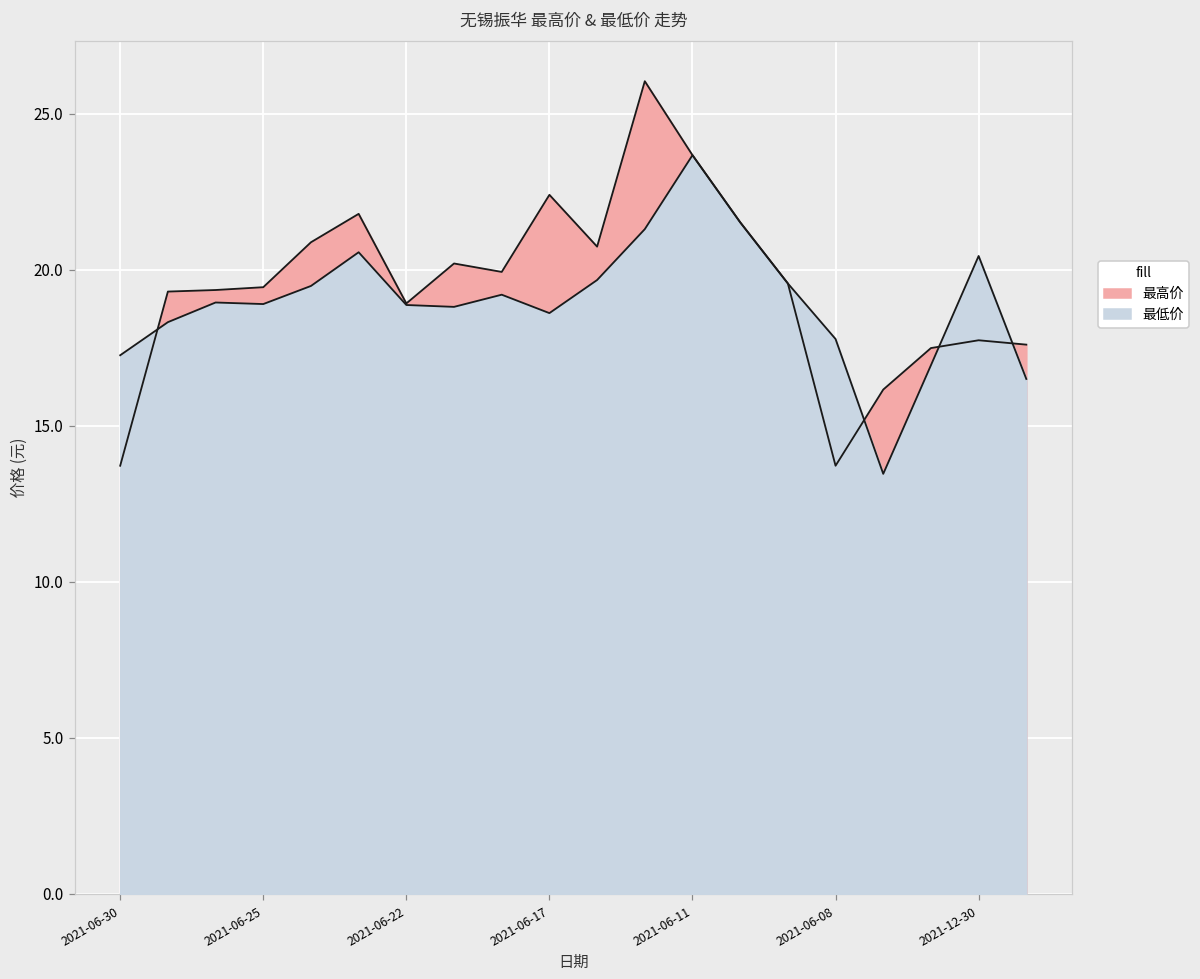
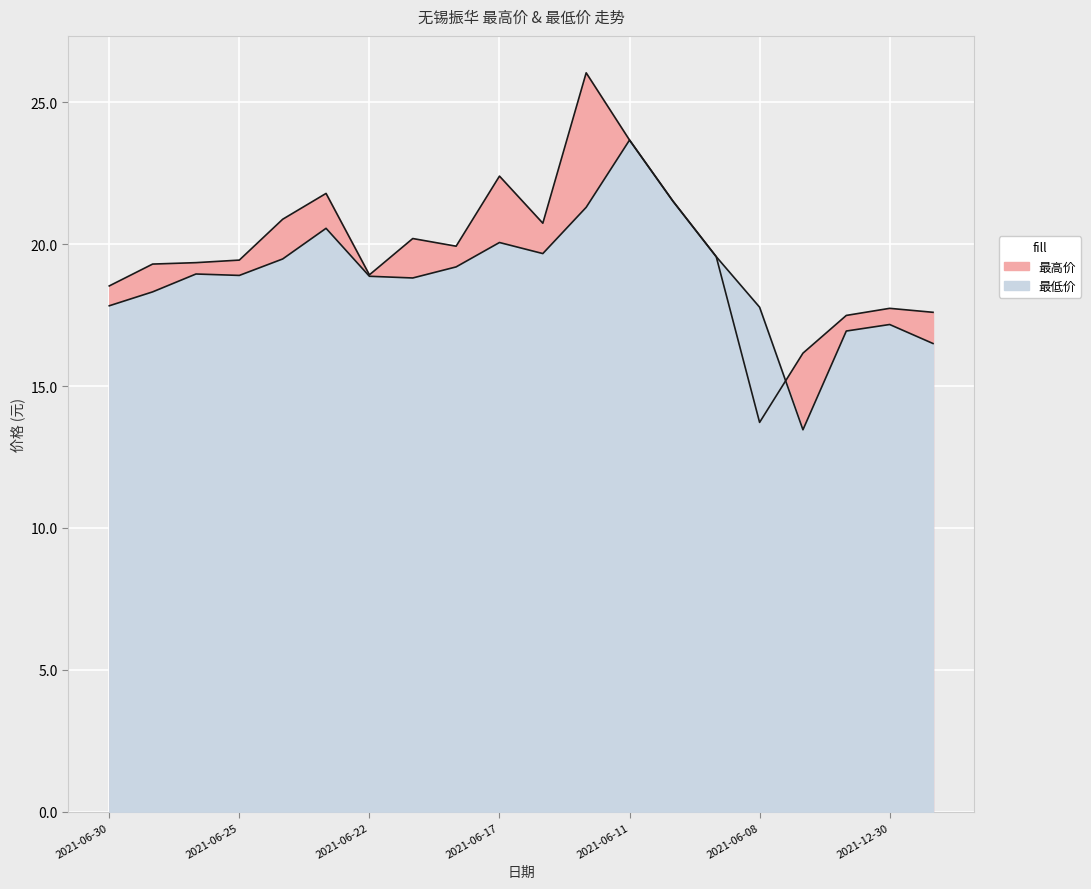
  {
    "最高价": {
-     "2021-06-30": 13.7,
+     "2021-06-30": 18.5,
      "2021-06-25": 19.4,
      "2021-06-17": 22.4,
      "2021-06-08": 13.7,
      "2021-12-30": 17.7
    },
    "最低价": {
-     "2021-06-30": 17.3,
+     "2021-06-30": 17.8,
      "2021-06-25": 18.9,
-     "2021-06-17": 18.6,
+     "2021-06-17": 20.1,
      "2021-06-08": 17.8,
-     "2021-12-30": 20.4
+     "2021-12-30": 17.2
    }
  }
